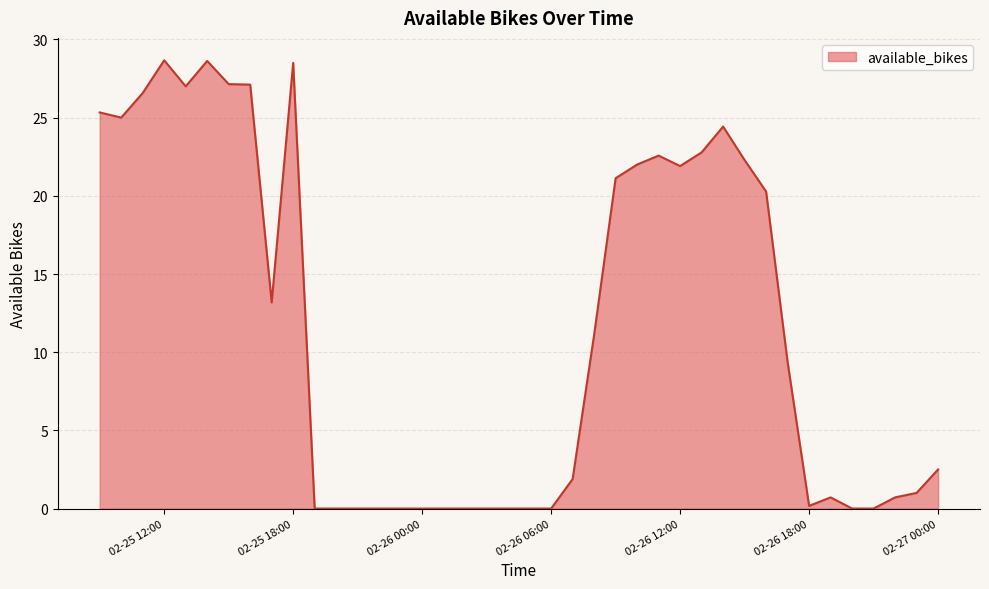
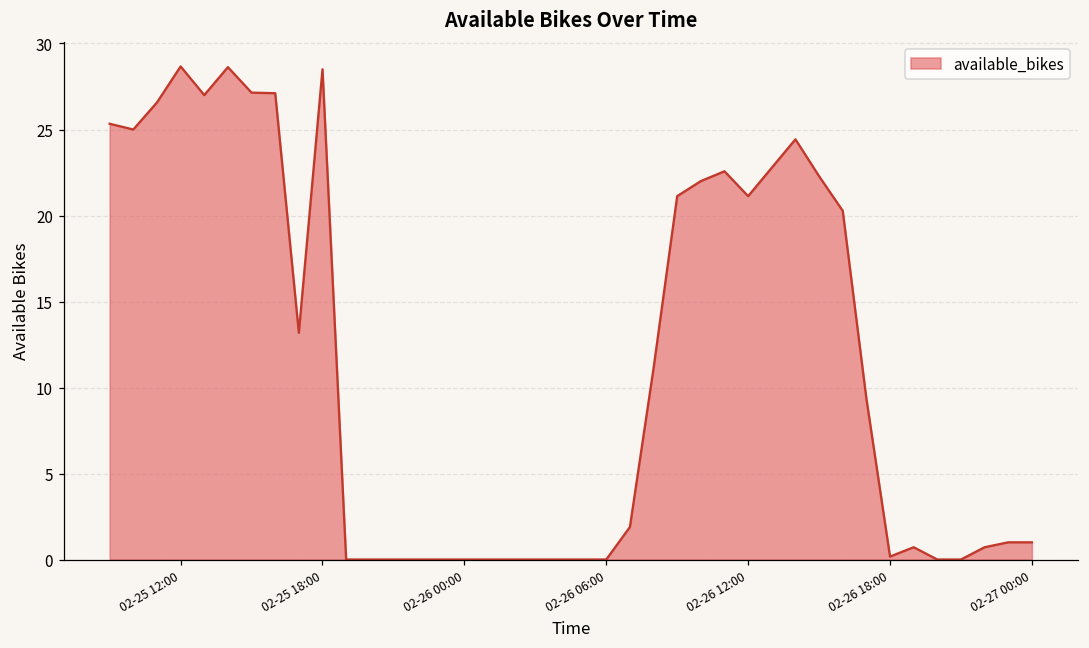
  {
    "02-25 12:00": 28.7,
    "02-25 18:00": 28.5,
    "02-26 00:00": 0.0,
    "02-26 06:00": 0.0,
-   "02-26 12:00": 21.9,
+   "02-26 12:00": 21.1,
    "02-26 18:00": 0.2,
-   "02-27 00:00": 2.5
+   "02-27 00:00": 1.0
  }
